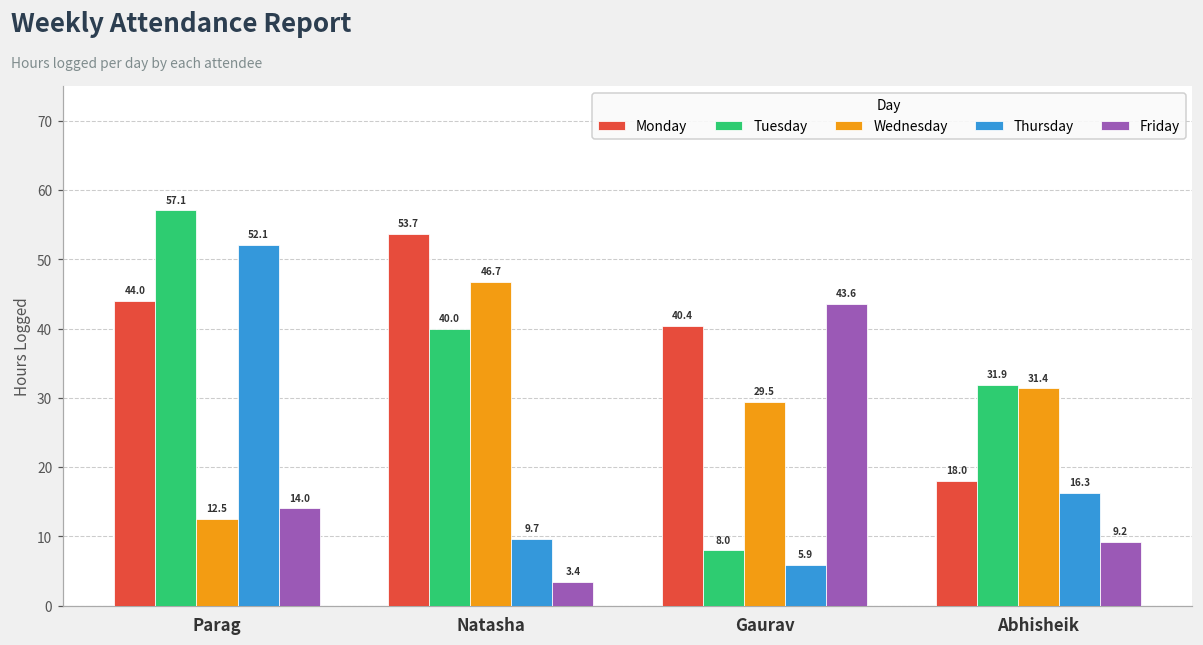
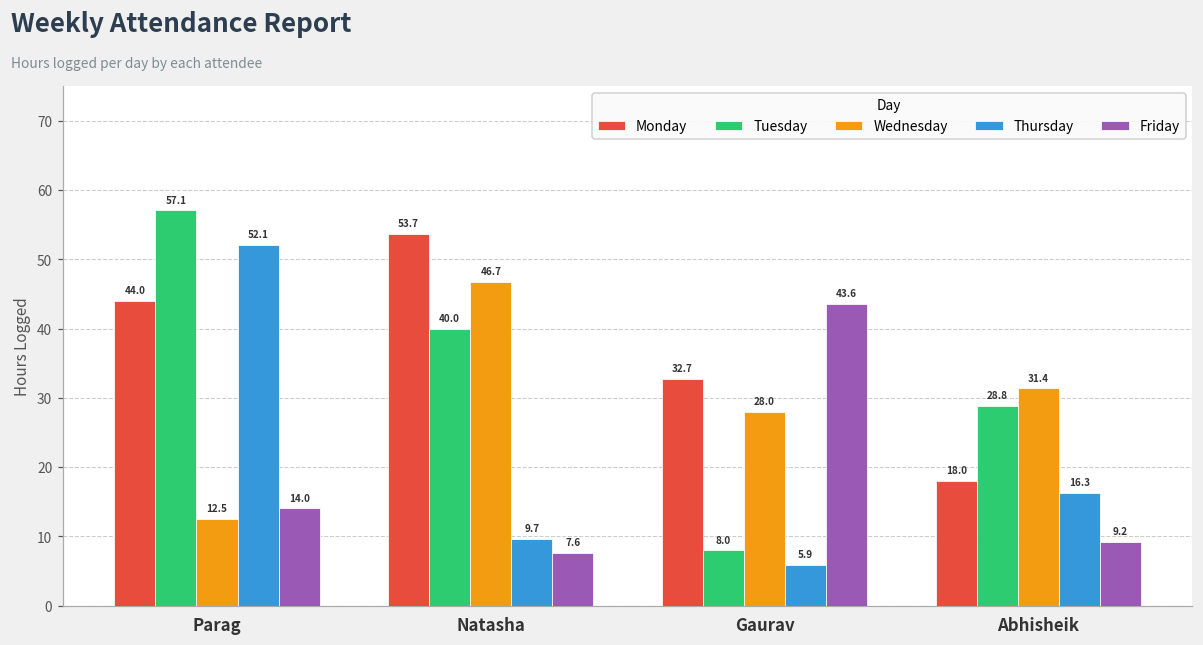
  {
    "Monday": {
      "Parag": 44.0,
      "Natasha": 53.7,
-     "Gaurav": 40.4,
+     "Gaurav": 32.7,
      "Abhisheik": 18.0
    },
    "Tuesday": {
      "Parag": 57.1,
      "Natasha": 40.0,
      "Gaurav": 8.0,
-     "Abhisheik": 31.9
+     "Abhisheik": 28.8
    },
    "Wednesday": {
      "Parag": 12.5,
      "Natasha": 46.7,
-     "Gaurav": 29.5,
+     "Gaurav": 28.0,
      "Abhisheik": 31.4
    },
    "Thursday": {
      "Parag": 52.1,
      "Natasha": 9.7,
      "Gaurav": 5.9,
      "Abhisheik": 16.3
    },
    "Friday": {
      "Parag": 14.0,
-     "Natasha": 3.4,
+     "Natasha": 7.6,
      "Gaurav": 43.6,
      "Abhisheik": 9.2
    }
  }
